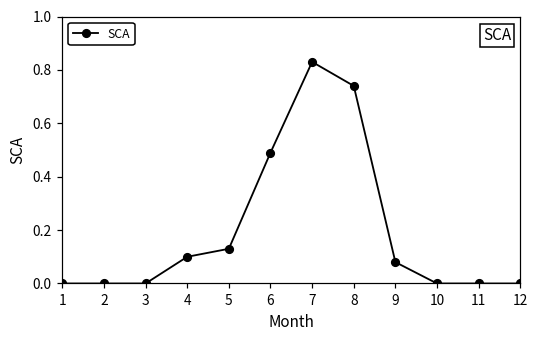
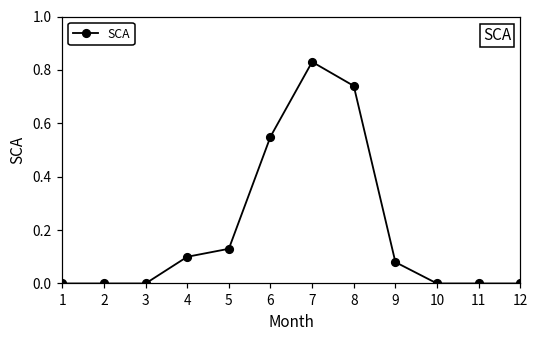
  {
    "1": 0.00,
    "2": 0.00,
    "3": 0.00,
    "4": 0.10,
    "5": 0.13,
-   "6": 0.49,
+   "6": 0.55,
    "7": 0.83,
    "8": 0.74,
    "9": 0.08,
    "10": 0.00,
    "11": 0.00,
    "12": 0.00
  }
